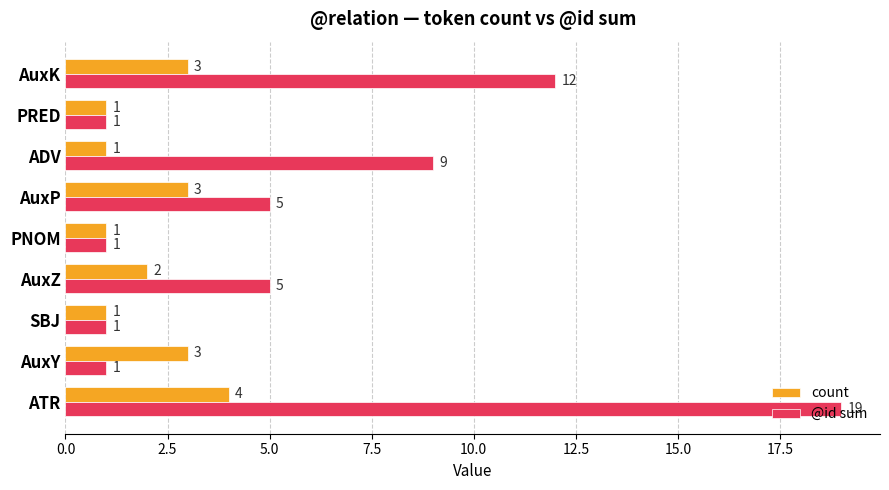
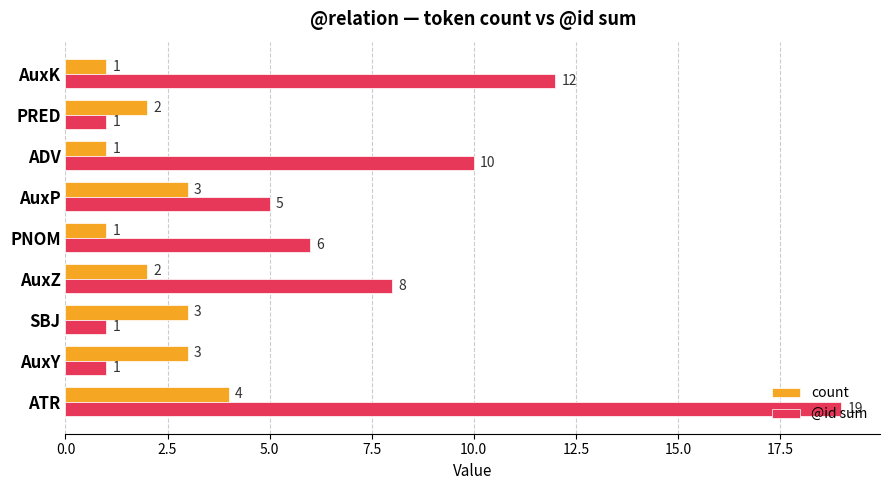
  {
    "count": {
-     "AuxK": 3,
-     "PRED": 1,
+     "AuxK": 1,
+     "PRED": 2,
      "ADV": 1,
      "AuxP": 3,
      "PNOM": 1,
      "AuxZ": 2,
-     "SBJ": 1,
+     "SBJ": 3,
      "AuxY": 3,
      "ATR": 4
    },
    "@id sum": {
      "AuxK": 12,
      "PRED": 1,
-     "ADV": 9,
+     "ADV": 10,
      "AuxP": 5,
-     "PNOM": 1,
-     "AuxZ": 5,
+     "PNOM": 6,
+     "AuxZ": 8,
      "SBJ": 1,
      "AuxY": 1,
      "ATR": 19
    }
  }
